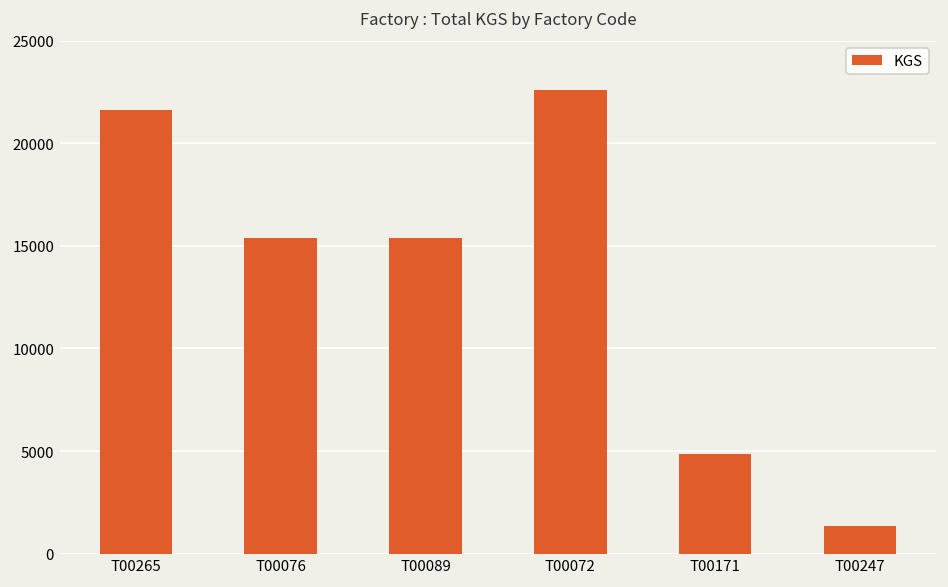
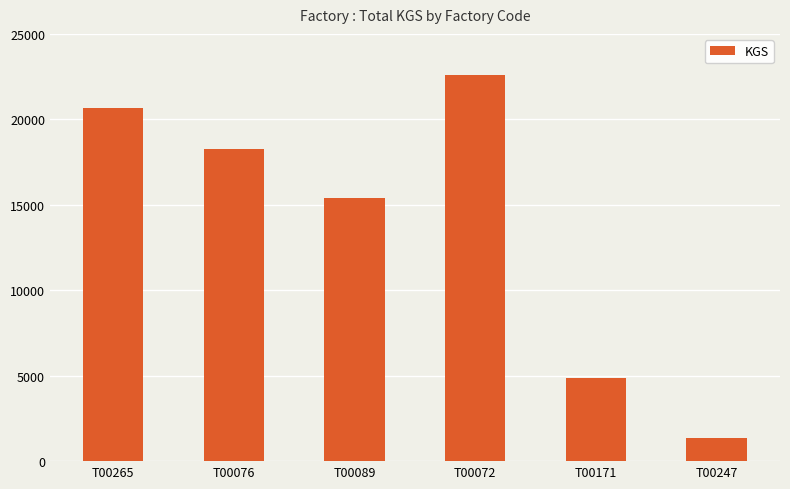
  {
-   "T00265": 21600,
-   "T00076": 15400,
+   "T00265": 20600,
+   "T00076": 18200,
    "T00089": 15400,
    "T00072": 22600,
    "T00171": 4900,
    "T00247": 1300
  }
